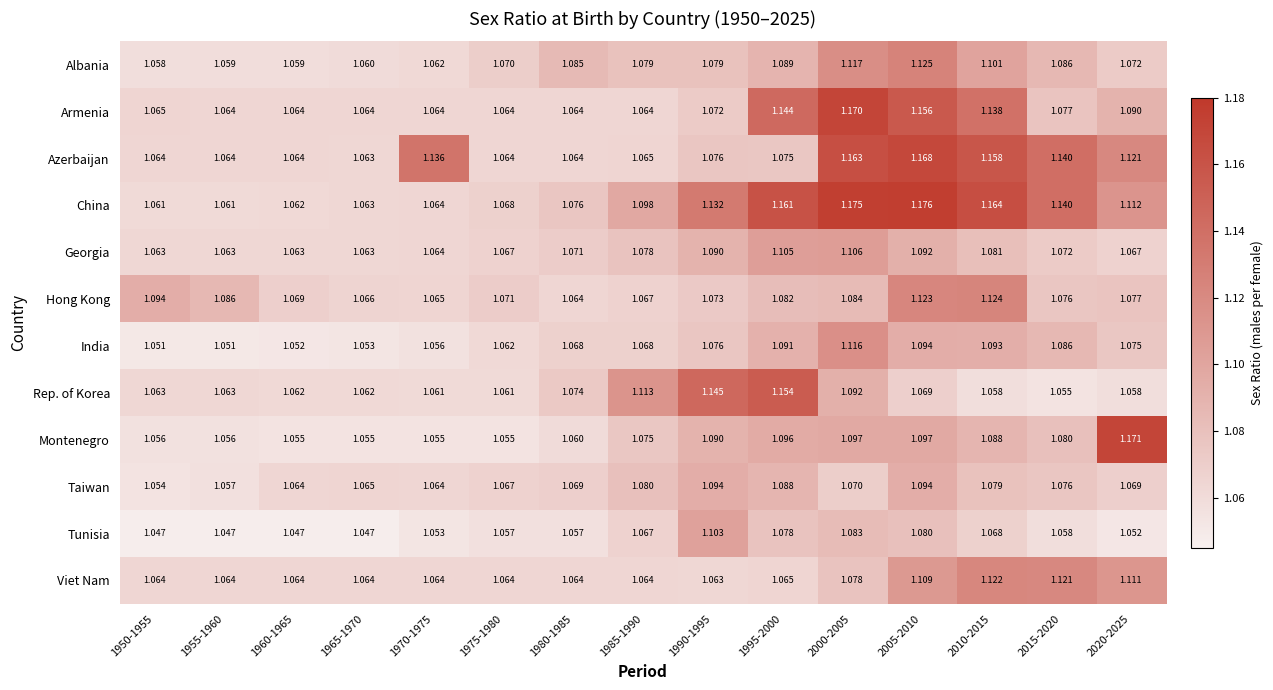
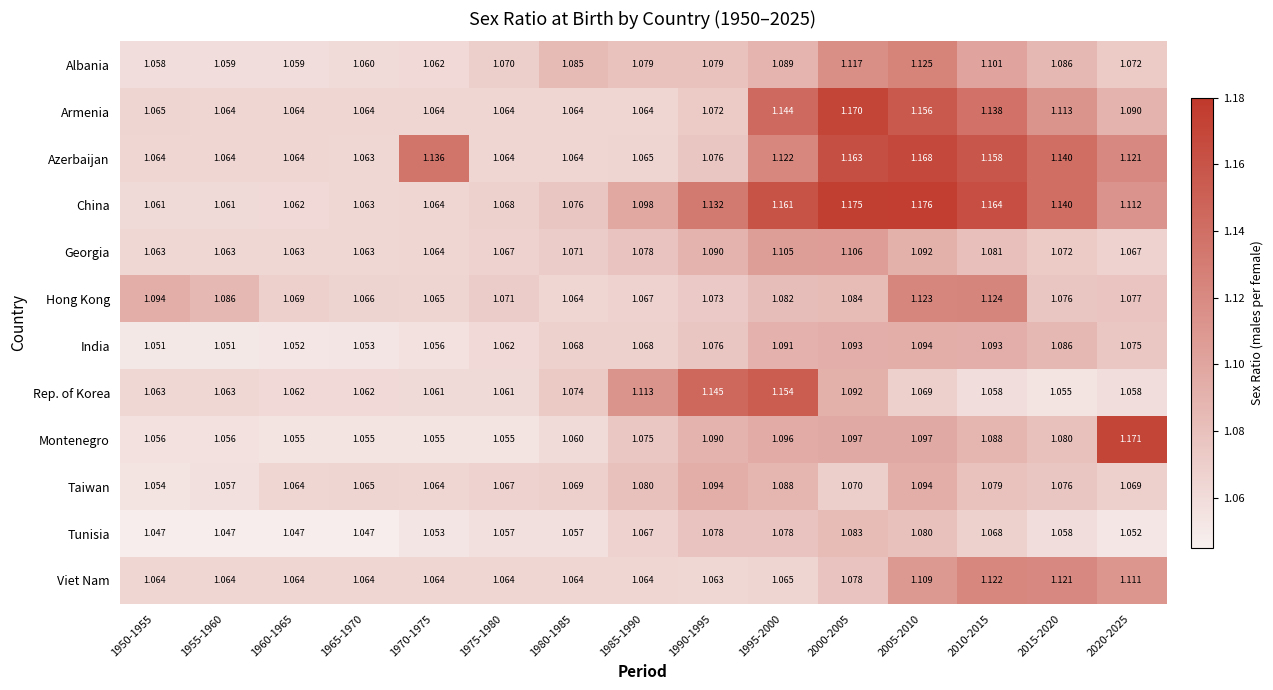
  {
    "Albania": {
      "1950-1955": 1.058,
      "1955-1960": 1.059,
      "1960-1965": 1.059,
      "1965-1970": 1.060,
      "1970-1975": 1.062,
      "1975-1980": 1.070,
      "1980-1985": 1.085,
      "1985-1990": 1.079,
      "1990-1995": 1.079,
      "1995-2000": 1.089,
      "2000-2005": 1.117,
      "2005-2010": 1.125,
      "2010-2015": 1.101,
      "2015-2020": 1.086,
      "2020-2025": 1.072
    },
    "Armenia": {
      "1950-1955": 1.065,
      "1955-1960": 1.064,
      "1960-1965": 1.064,
      "1965-1970": 1.064,
      "1970-1975": 1.064,
      "1975-1980": 1.064,
      "1980-1985": 1.064,
      "1985-1990": 1.064,
      "1990-1995": 1.072,
      "1995-2000": 1.144,
      "2000-2005": 1.170,
      "2005-2010": 1.156,
      "2010-2015": 1.138,
-     "2015-2020": 1.077,
+     "2015-2020": 1.113,
      "2020-2025": 1.090
    },
    "Azerbaijan": {
      "1950-1955": 1.064,
      "1955-1960": 1.064,
      "1960-1965": 1.064,
      "1965-1970": 1.063,
      "1970-1975": 1.136,
      "1975-1980": 1.064,
      "1980-1985": 1.064,
      "1985-1990": 1.065,
      "1990-1995": 1.076,
-     "1995-2000": 1.075,
+     "1995-2000": 1.122,
      "2000-2005": 1.163,
      "2005-2010": 1.168,
      "2010-2015": 1.158,
      "2015-2020": 1.140,
      "2020-2025": 1.121
    },
    "China": {
      "1950-1955": 1.061,
      "1955-1960": 1.061,
      "1960-1965": 1.062,
      "1965-1970": 1.063,
      "1970-1975": 1.064,
      "1975-1980": 1.068,
      "1980-1985": 1.076,
      "1985-1990": 1.098,
      "1990-1995": 1.132,
      "1995-2000": 1.161,
      "2000-2005": 1.175,
      "2005-2010": 1.176,
      "2010-2015": 1.164,
      "2015-2020": 1.140,
      "2020-2025": 1.112
    },
    "Georgia": {
      "1950-1955": 1.063,
      "1955-1960": 1.063,
      "1960-1965": 1.063,
      "1965-1970": 1.063,
      "1970-1975": 1.064,
      "1975-1980": 1.067,
      "1980-1985": 1.071,
      "1985-1990": 1.078,
      "1990-1995": 1.090,
      "1995-2000": 1.105,
      "2000-2005": 1.106,
      "2005-2010": 1.092,
      "2010-2015": 1.081,
      "2015-2020": 1.072,
      "2020-2025": 1.067
    },
    "Hong Kong": {
      "1950-1955": 1.094,
      "1955-1960": 1.086,
      "1960-1965": 1.069,
      "1965-1970": 1.066,
      "1970-1975": 1.065,
      "1975-1980": 1.071,
      "1980-1985": 1.064,
      "1985-1990": 1.067,
      "1990-1995": 1.073,
      "1995-2000": 1.082,
      "2000-2005": 1.084,
      "2005-2010": 1.123,
      "2010-2015": 1.124,
      "2015-2020": 1.076,
      "2020-2025": 1.077
    },
    "India": {
      "1950-1955": 1.051,
      "1955-1960": 1.051,
      "1960-1965": 1.052,
      "1965-1970": 1.053,
      "1970-1975": 1.056,
      "1975-1980": 1.062,
      "1980-1985": 1.068,
      "1985-1990": 1.068,
      "1990-1995": 1.076,
      "1995-2000": 1.091,
-     "2000-2005": 1.116,
+     "2000-2005": 1.093,
      "2005-2010": 1.094,
      "2010-2015": 1.093,
      "2015-2020": 1.086,
      "2020-2025": 1.075
    },
    "Rep. of Korea": {
      "1950-1955": 1.063,
      "1955-1960": 1.063,
      "1960-1965": 1.062,
      "1965-1970": 1.062,
      "1970-1975": 1.061,
      "1975-1980": 1.061,
      "1980-1985": 1.074,
      "1985-1990": 1.113,
      "1990-1995": 1.145,
      "1995-2000": 1.154,
      "2000-2005": 1.092,
      "2005-2010": 1.069,
      "2010-2015": 1.058,
      "2015-2020": 1.055,
      "2020-2025": 1.058
    },
    "Montenegro": {
      "1950-1955": 1.056,
      "1955-1960": 1.056,
      "1960-1965": 1.055,
      "1965-1970": 1.055,
      "1970-1975": 1.055,
      "1975-1980": 1.055,
      "1980-1985": 1.060,
      "1985-1990": 1.075,
      "1990-1995": 1.090,
      "1995-2000": 1.096,
      "2000-2005": 1.097,
      "2005-2010": 1.097,
      "2010-2015": 1.088,
      "2015-2020": 1.080,
      "2020-2025": 1.171
    },
    "Taiwan": {
      "1950-1955": 1.054,
      "1955-1960": 1.057,
      "1960-1965": 1.064,
      "1965-1970": 1.065,
      "1970-1975": 1.064,
      "1975-1980": 1.067,
      "1980-1985": 1.069,
      "1985-1990": 1.080,
      "1990-1995": 1.094,
      "1995-2000": 1.088,
      "2000-2005": 1.070,
      "2005-2010": 1.094,
      "2010-2015": 1.079,
      "2015-2020": 1.076,
      "2020-2025": 1.069
    },
    "Tunisia": {
      "1950-1955": 1.047,
      "1955-1960": 1.047,
      "1960-1965": 1.047,
      "1965-1970": 1.047,
      "1970-1975": 1.053,
      "1975-1980": 1.057,
      "1980-1985": 1.057,
      "1985-1990": 1.067,
-     "1990-1995": 1.103,
+     "1990-1995": 1.078,
      "1995-2000": 1.078,
      "2000-2005": 1.083,
      "2005-2010": 1.080,
      "2010-2015": 1.068,
      "2015-2020": 1.058,
      "2020-2025": 1.052
    },
    "Viet Nam": {
      "1950-1955": 1.064,
      "1955-1960": 1.064,
      "1960-1965": 1.064,
      "1965-1970": 1.064,
      "1970-1975": 1.064,
      "1975-1980": 1.064,
      "1980-1985": 1.064,
      "1985-1990": 1.064,
      "1990-1995": 1.063,
      "1995-2000": 1.065,
      "2000-2005": 1.078,
      "2005-2010": 1.109,
      "2010-2015": 1.122,
      "2015-2020": 1.121,
      "2020-2025": 1.111
    }
  }
